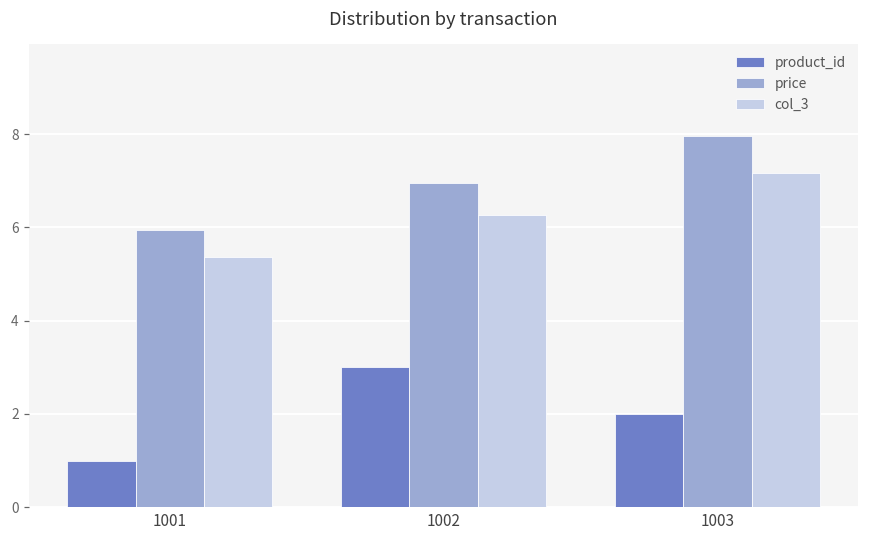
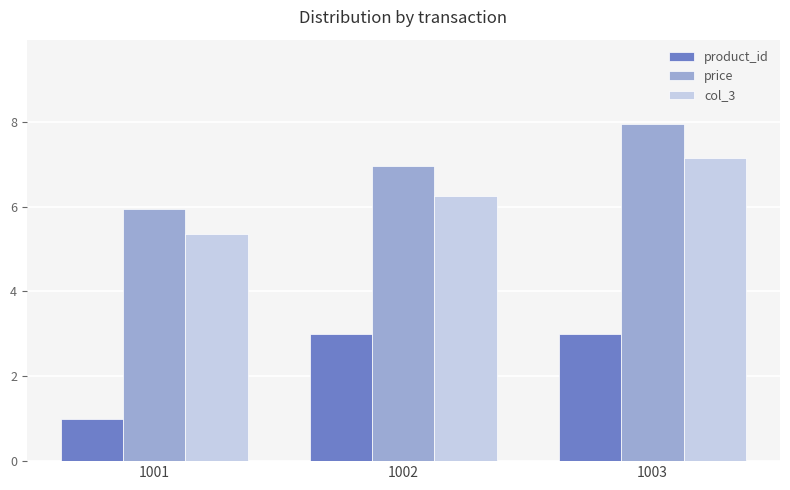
  {
    "product_id": {
      "1001": 1,
      "1002": 3,
-     "1003": 2
+     "1003": 3
    }
  }
